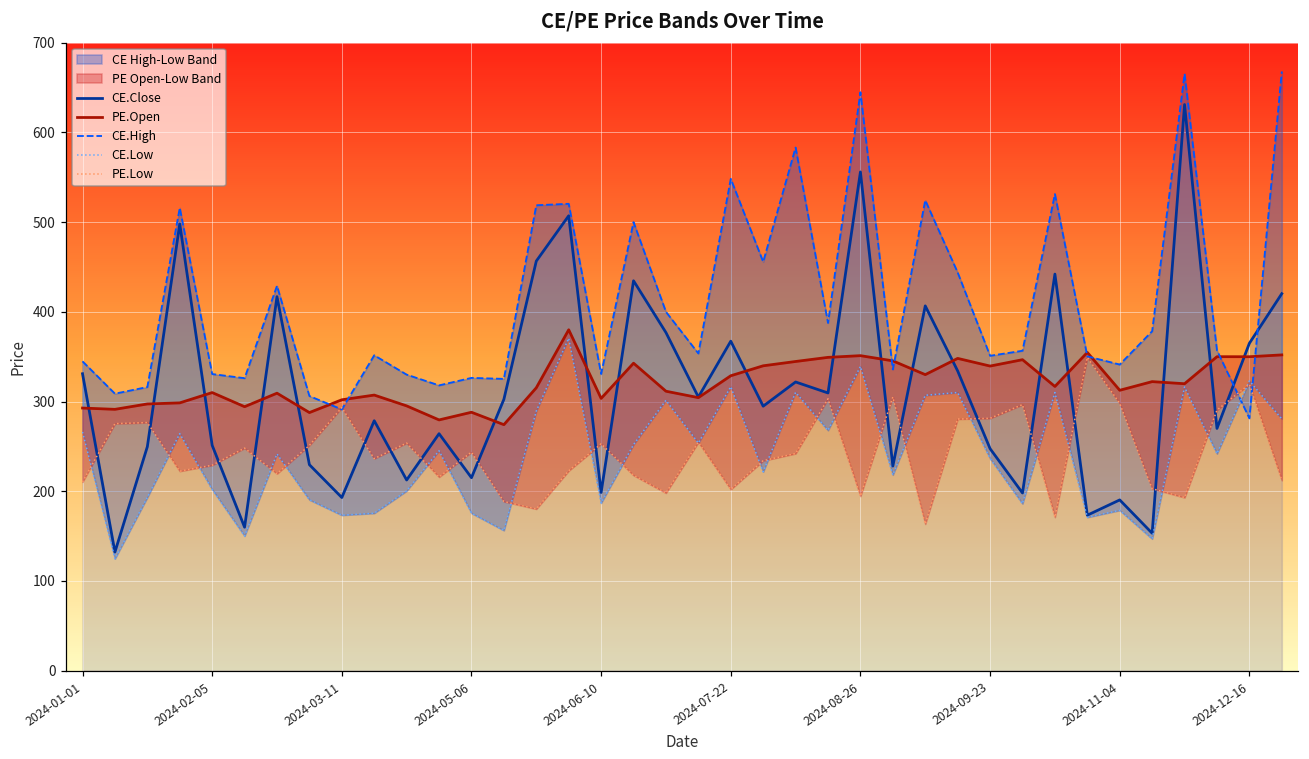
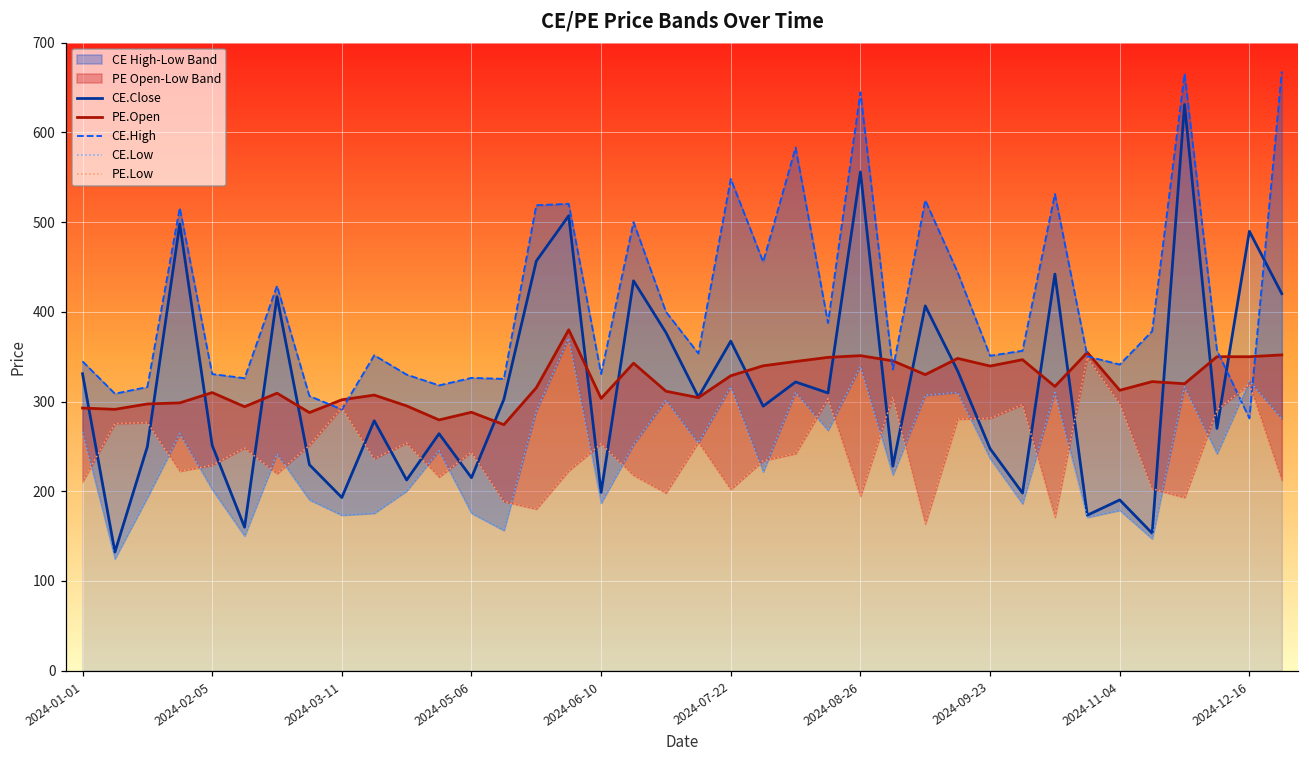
  {
    "CE.Close": {
      "2024-01-01": 330,
      "2024-02-05": 250,
      "2024-03-11": 190,
      "2024-05-06": 220,
      "2024-06-10": 200,
      "2024-07-22": 370,
      "2024-08-26": 560,
      "2024-09-23": 250,
      "2024-11-04": 190,
-     "2024-12-16": 360
+     "2024-12-16": 490
    },
    "CE.High": {
      "2024-12-16": 280
    },
    "CE.Low": {
      "2024-01-01": 270,
      "2024-02-05": 200,
      "2024-03-11": 170,
      "2024-05-06": 180,
      "2024-06-10": 190,
      "2024-07-22": 320,
      "2024-08-26": 340,
      "2024-09-23": 240,
      "2024-11-04": 180
    }
  }
